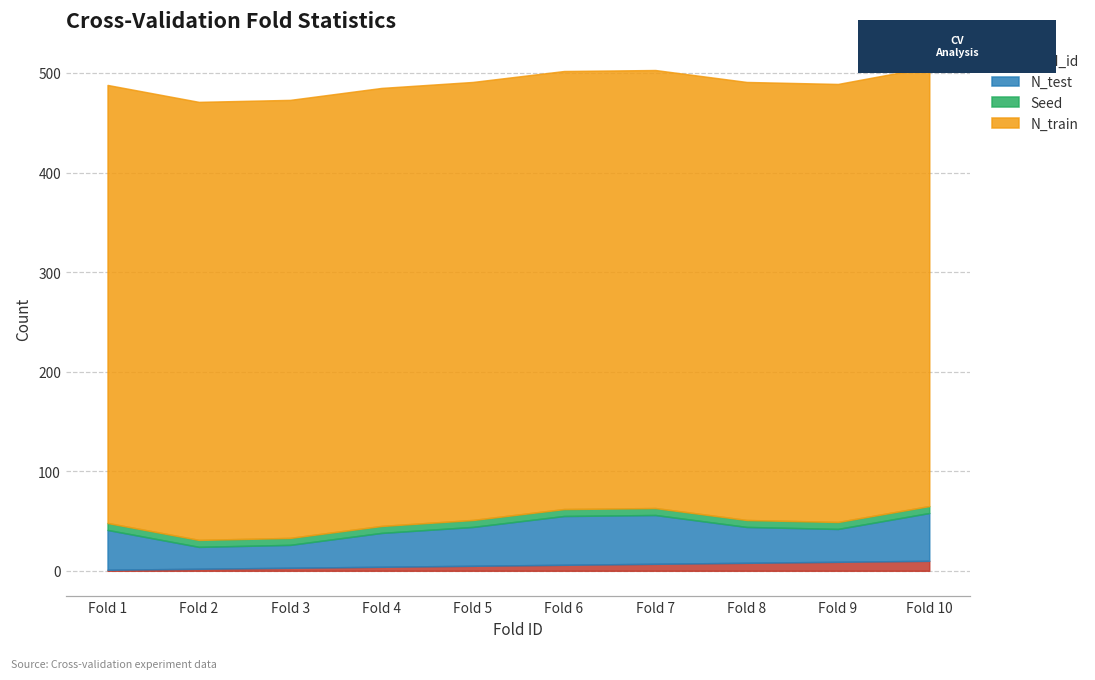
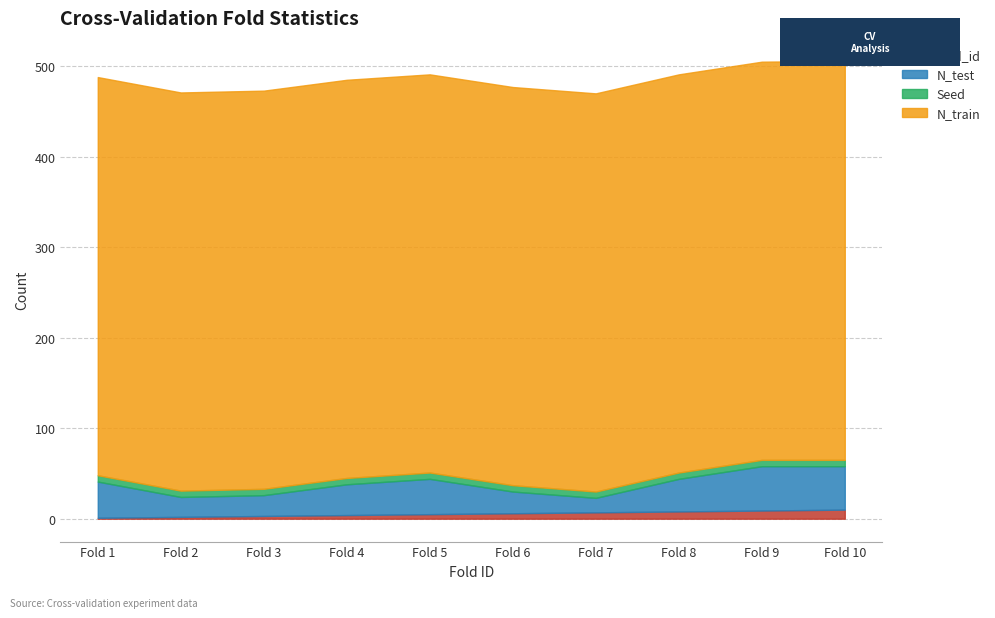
  {
    "N_test": {
      "Fold 1": 40,
      "Fold 2": 20,
      "Fold 3": 20,
      "Fold 4": 30,
      "Fold 5": 40,
-     "Fold 6": 50,
-     "Fold 7": 50,
+     "Fold 6": 20,
+     "Fold 7": 20,
      "Fold 8": 40,
-     "Fold 9": 30,
+     "Fold 9": 50,
      "Fold 10": 50
    },
    "Seed": {
      "Fold 1": 10,
      "Fold 2": 10,
      "Fold 3": 10,
      "Fold 4": 10,
      "Fold 5": 10,
      "Fold 6": 10,
      "Fold 7": 10,
      "Fold 8": 10,
      "Fold 9": 10,
      "Fold 10": 10
    },
    "N_train": {
      "Fold 1": 440,
      "Fold 2": 440,
      "Fold 3": 440,
      "Fold 4": 440,
      "Fold 5": 440,
      "Fold 6": 440,
      "Fold 7": 440,
      "Fold 8": 440,
      "Fold 9": 440,
      "Fold 10": 440
    }
  }
